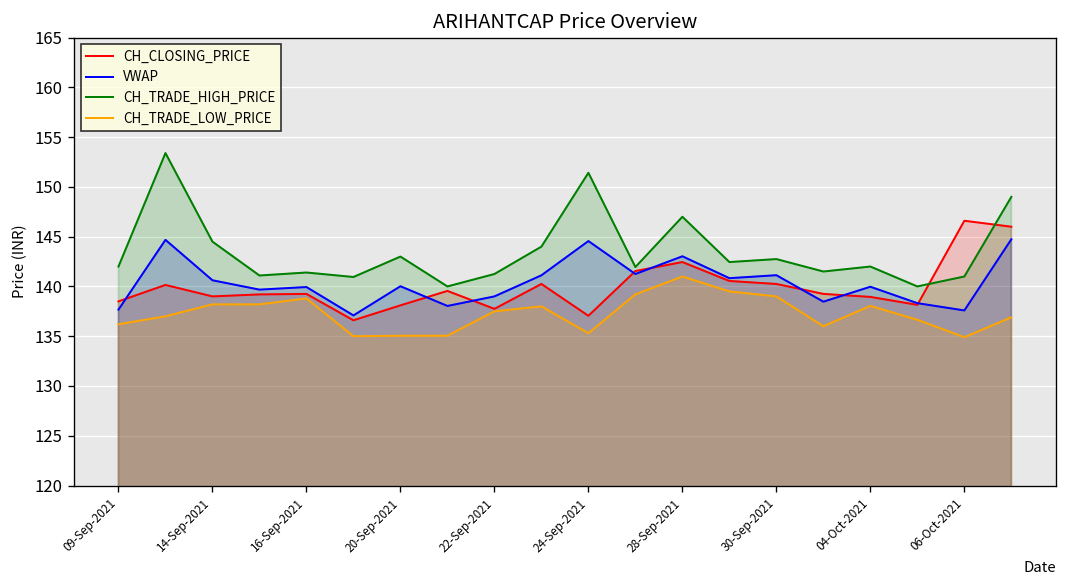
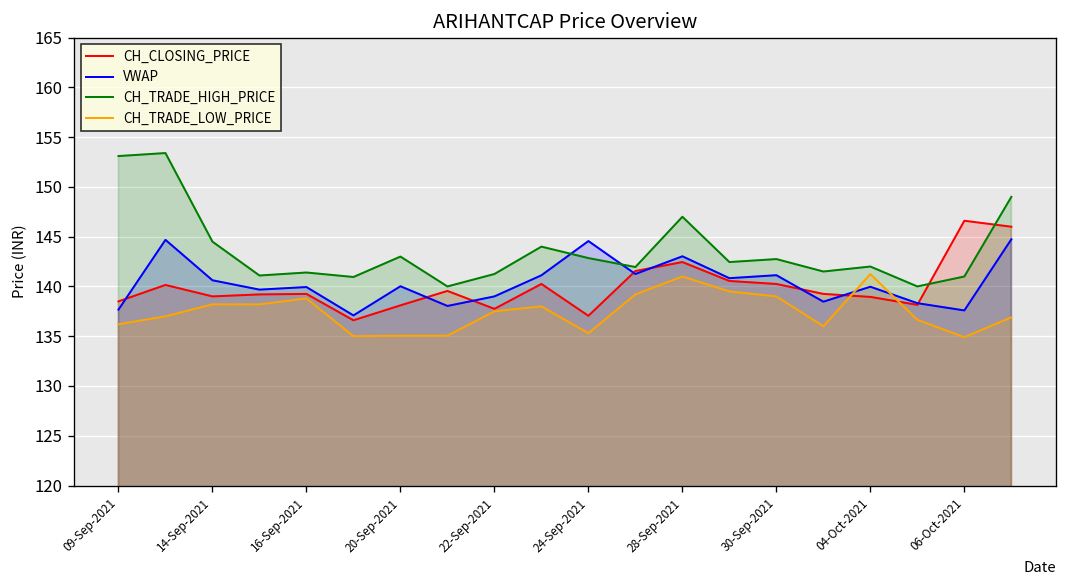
  {
    "CH_CLOSING_PRICE": {
      "09-Sep-2021": 139,
      "14-Sep-2021": 139,
      "16-Sep-2021": 139,
      "20-Sep-2021": 138,
      "24-Sep-2021": 137,
      "28-Sep-2021": 142,
      "30-Sep-2021": 140,
      "04-Oct-2021": 139,
      "06-Oct-2021": 147
    },
    "VWAP": {
      "09-Sep-2021": 138,
      "14-Sep-2021": 141,
      "16-Sep-2021": 140,
      "20-Sep-2021": 140,
      "22-Sep-2021": 139,
      "24-Sep-2021": 145,
      "28-Sep-2021": 143,
      "30-Sep-2021": 141,
      "04-Oct-2021": 140,
      "06-Oct-2021": 138
    },
    "CH_TRADE_HIGH_PRICE": {
-     "09-Sep-2021": 142,
+     "09-Sep-2021": 153,
      "14-Sep-2021": 145,
      "16-Sep-2021": 141,
      "20-Sep-2021": 143,
      "22-Sep-2021": 141,
-     "24-Sep-2021": 151,
+     "24-Sep-2021": 143,
      "28-Sep-2021": 147,
      "30-Sep-2021": 143,
      "04-Oct-2021": 142,
      "06-Oct-2021": 141
    },
    "CH_TRADE_LOW_PRICE": {
      "09-Sep-2021": 136,
      "14-Sep-2021": 138,
      "16-Sep-2021": 139,
      "20-Sep-2021": 135,
      "24-Sep-2021": 135,
      "28-Sep-2021": 141,
      "30-Sep-2021": 139,
-     "04-Oct-2021": 138,
+     "04-Oct-2021": 141,
      "06-Oct-2021": 135
    }
  }
